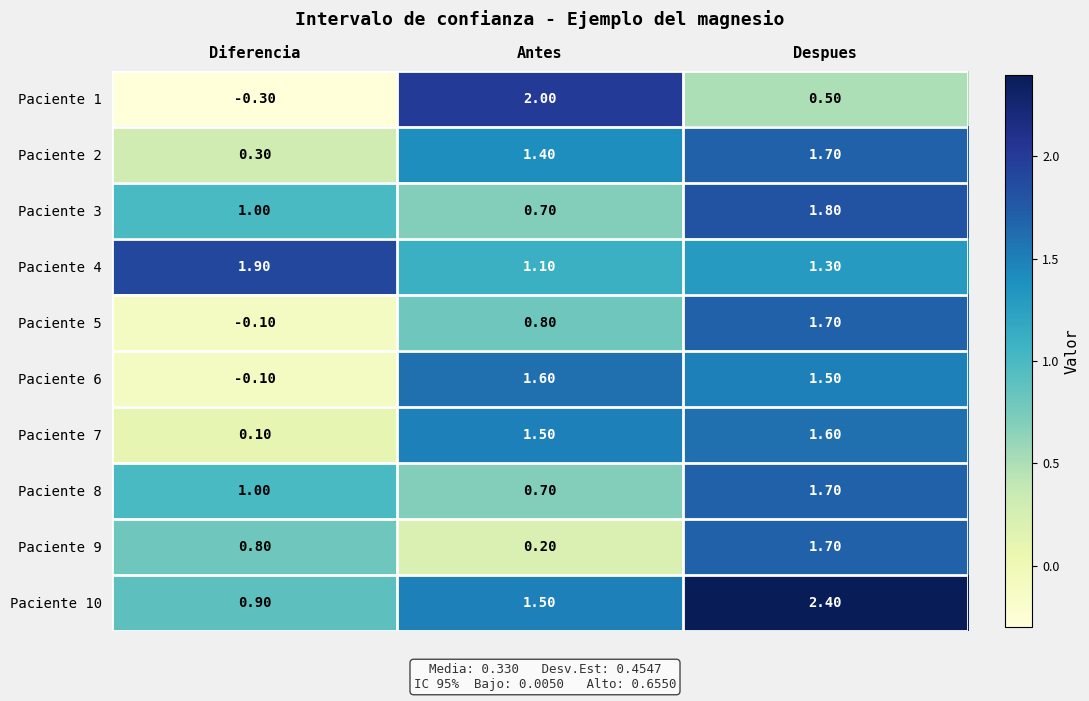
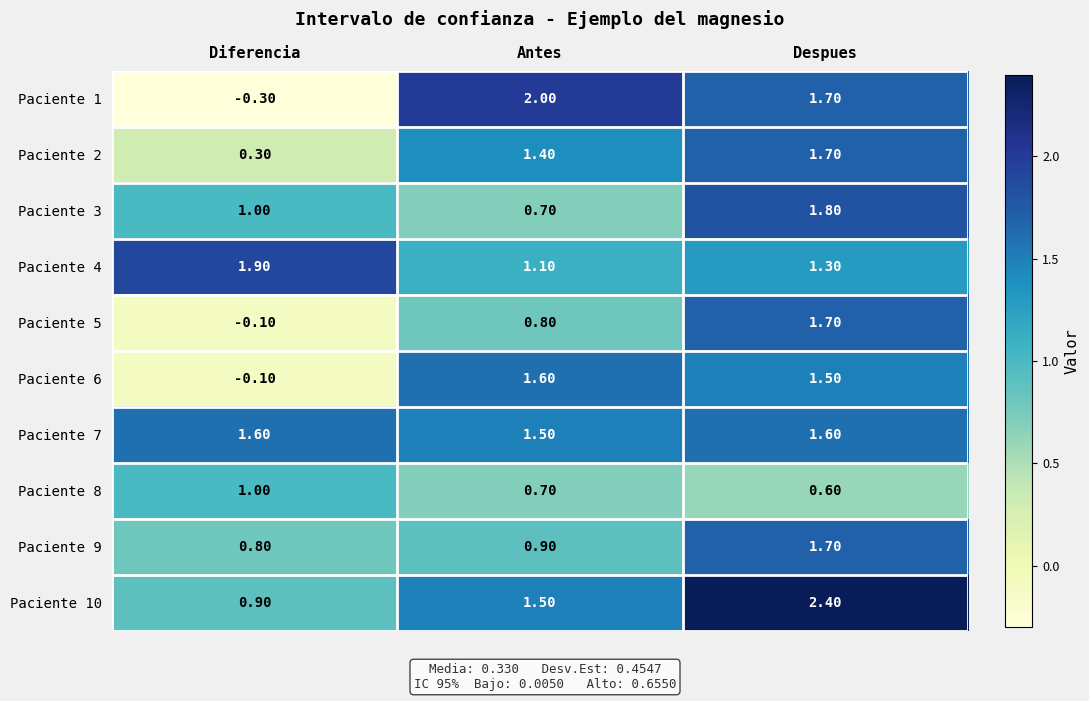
  {
    "Paciente 1": {
      "Diferencia": -0.30,
      "Antes": 2.00,
-     "Despues": 0.50
+     "Despues": 1.70
    },
    "Paciente 2": {
      "Diferencia": 0.30,
      "Antes": 1.40,
      "Despues": 1.70
    },
    "Paciente 3": {
      "Diferencia": 1.00,
      "Antes": 0.70,
      "Despues": 1.80
    },
    "Paciente 4": {
      "Diferencia": 1.90,
      "Antes": 1.10,
      "Despues": 1.30
    },
    "Paciente 5": {
      "Diferencia": -0.10,
      "Antes": 0.80,
      "Despues": 1.70
    },
    "Paciente 6": {
      "Diferencia": -0.10,
      "Antes": 1.60,
      "Despues": 1.50
    },
    "Paciente 7": {
-     "Diferencia": 0.10,
+     "Diferencia": 1.60,
      "Antes": 1.50,
      "Despues": 1.60
    },
    "Paciente 8": {
      "Diferencia": 1.00,
      "Antes": 0.70,
-     "Despues": 1.70
+     "Despues": 0.60
    },
    "Paciente 9": {
      "Diferencia": 0.80,
-     "Antes": 0.20,
+     "Antes": 0.90,
      "Despues": 1.70
    },
    "Paciente 10": {
      "Diferencia": 0.90,
      "Antes": 1.50,
      "Despues": 2.40
    }
  }
